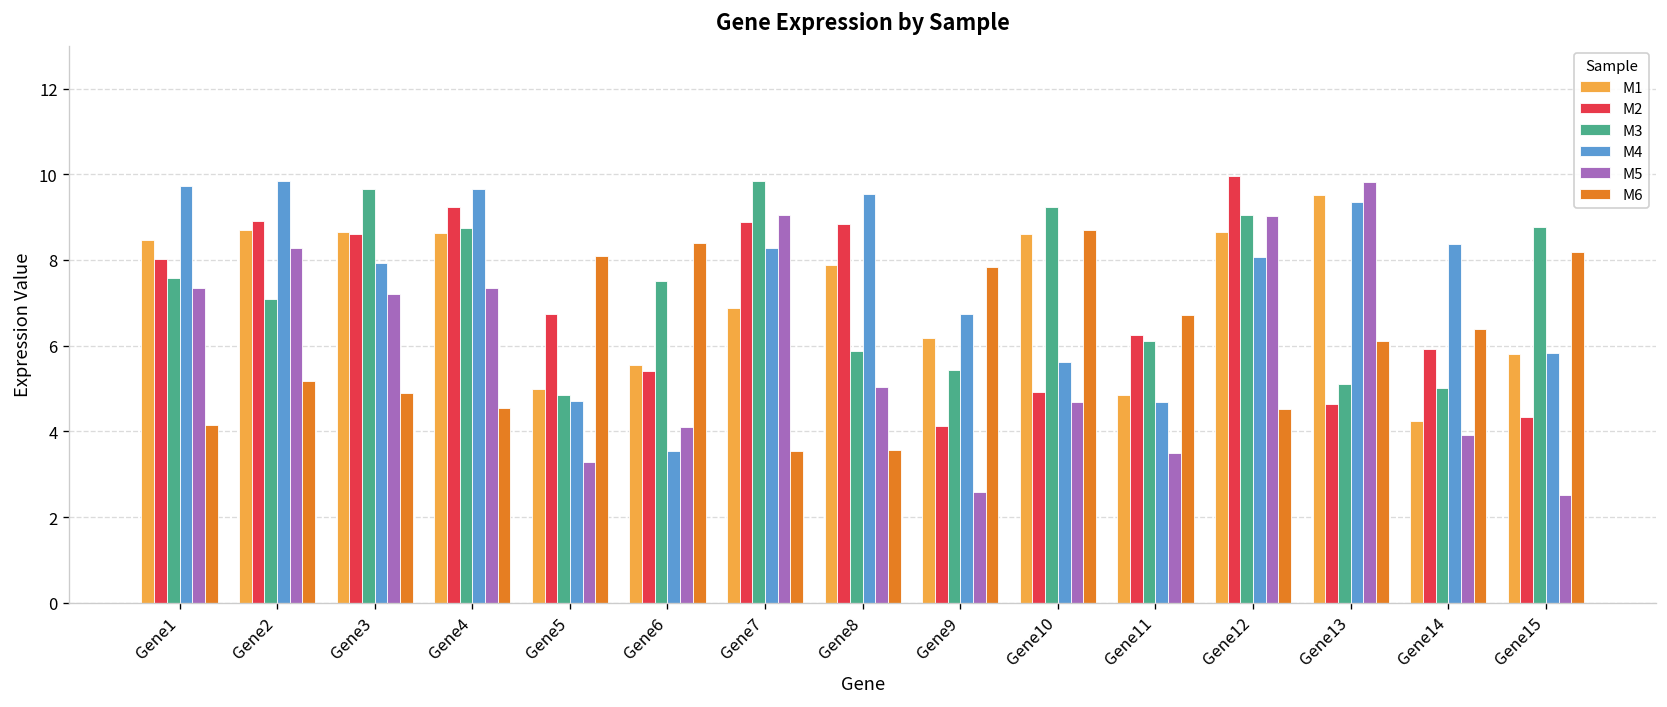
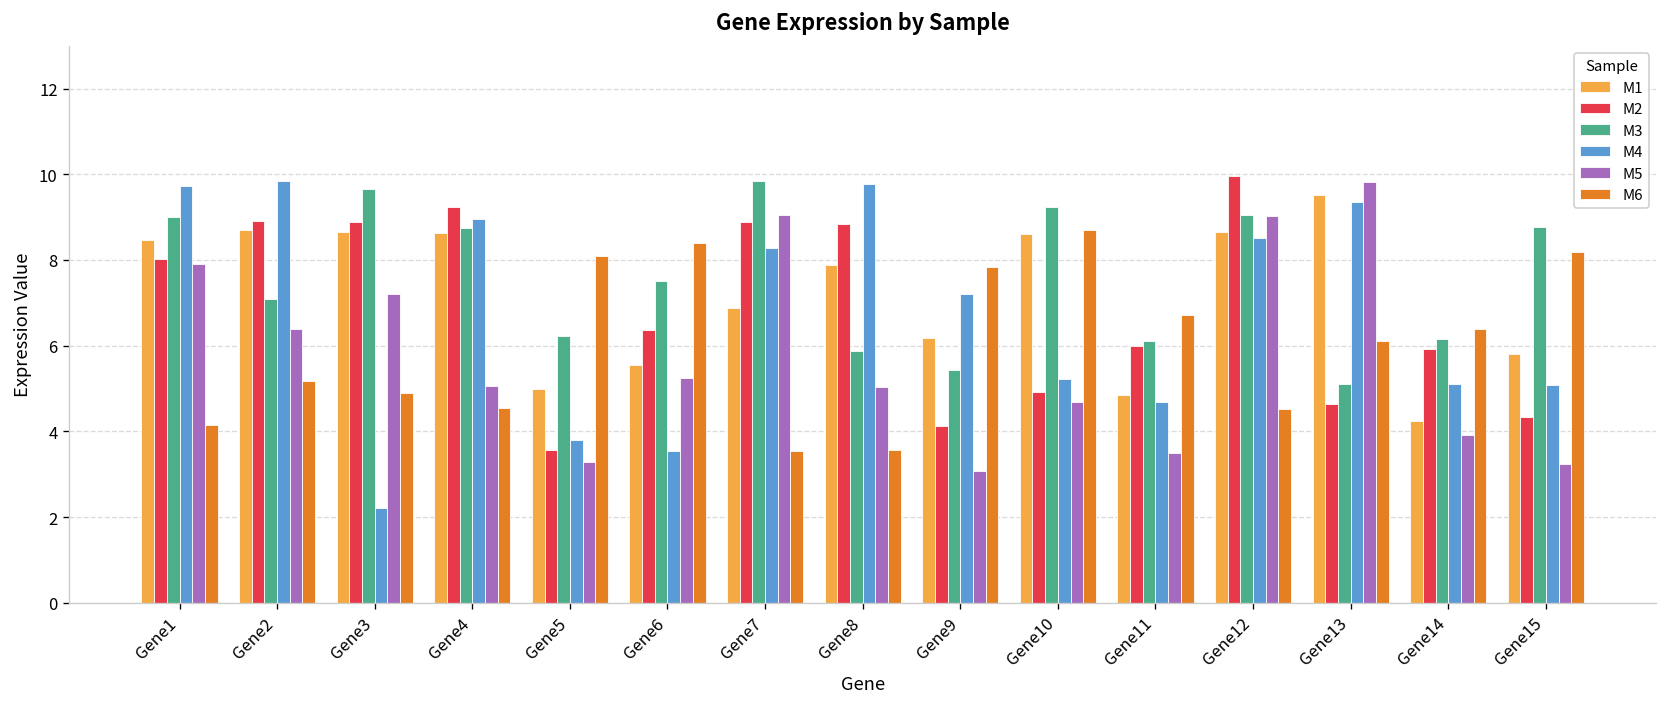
  {
    "M2": {
      "Gene1": 8.0,
      "Gene2": 8.9,
-     "Gene3": 8.6,
+     "Gene3": 8.9,
      "Gene4": 9.2,
-     "Gene5": 6.7,
-     "Gene6": 5.4,
+     "Gene5": 3.6,
+     "Gene6": 6.4,
      "Gene7": 8.9,
      "Gene8": 8.8,
      "Gene9": 4.1,
      "Gene10": 4.9,
-     "Gene11": 6.3,
+     "Gene11": 6.0,
      "Gene12": 10.0,
      "Gene13": 4.6,
      "Gene14": 5.9,
      "Gene15": 4.3
    },
    "M3": {
-     "Gene1": 7.6,
+     "Gene1": 9.0,
      "Gene2": 7.1,
      "Gene3": 9.7,
      "Gene4": 8.7,
-     "Gene5": 4.8,
+     "Gene5": 6.2,
      "Gene6": 7.5,
      "Gene7": 9.8,
      "Gene8": 5.9,
      "Gene9": 5.4,
      "Gene10": 9.2,
      "Gene11": 6.1,
      "Gene12": 9.0,
      "Gene13": 5.1,
-     "Gene14": 5.0,
+     "Gene14": 6.2,
      "Gene15": 8.8
    },
    "M4": {
      "Gene1": 9.7,
      "Gene2": 9.8,
-     "Gene3": 7.9,
-     "Gene4": 9.7,
-     "Gene5": 4.7,
+     "Gene3": 2.2,
+     "Gene4": 9.0,
+     "Gene5": 3.8,
      "Gene6": 3.6,
      "Gene7": 8.3,
-     "Gene8": 9.5,
-     "Gene9": 6.7,
-     "Gene10": 5.6,
+     "Gene8": 9.8,
+     "Gene9": 7.2,
+     "Gene10": 5.2,
      "Gene11": 4.7,
-     "Gene12": 8.1,
+     "Gene12": 8.5,
      "Gene13": 9.3,
-     "Gene14": 8.4,
-     "Gene15": 5.8
+     "Gene14": 5.1,
+     "Gene15": 5.1
    },
    "M5": {
-     "Gene1": 7.3,
-     "Gene2": 8.3,
+     "Gene1": 7.9,
+     "Gene2": 6.4,
      "Gene3": 7.2,
-     "Gene4": 7.4,
+     "Gene4": 5.1,
      "Gene5": 3.3,
-     "Gene6": 4.1,
+     "Gene6": 5.3,
      "Gene7": 9.0,
      "Gene8": 5.0,
-     "Gene9": 2.6,
+     "Gene9": 3.1,
      "Gene10": 4.7,
      "Gene11": 3.5,
      "Gene12": 9.0,
      "Gene13": 9.8,
      "Gene14": 3.9,
-     "Gene15": 2.5
+     "Gene15": 3.2
    }
  }
